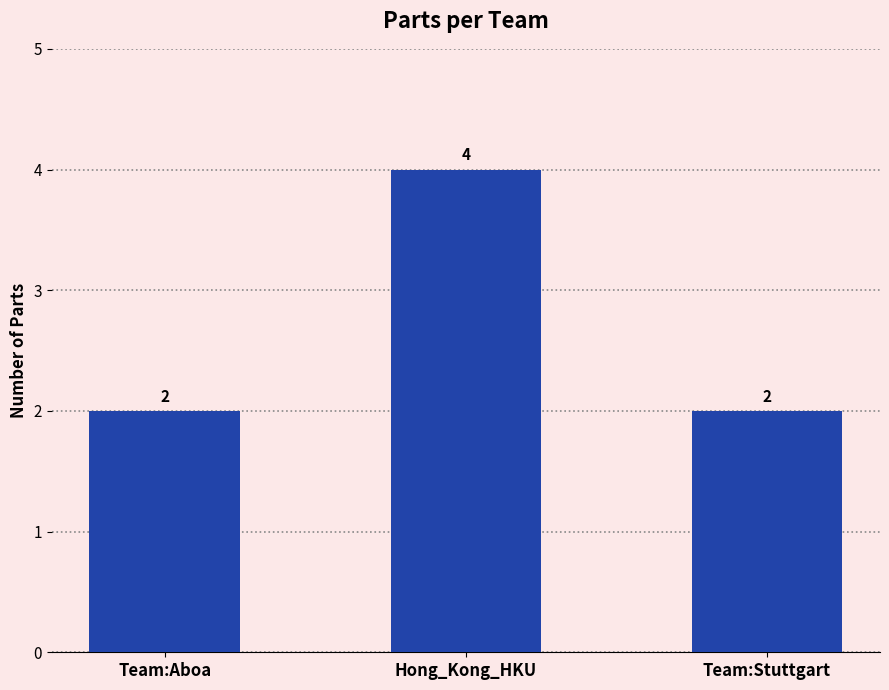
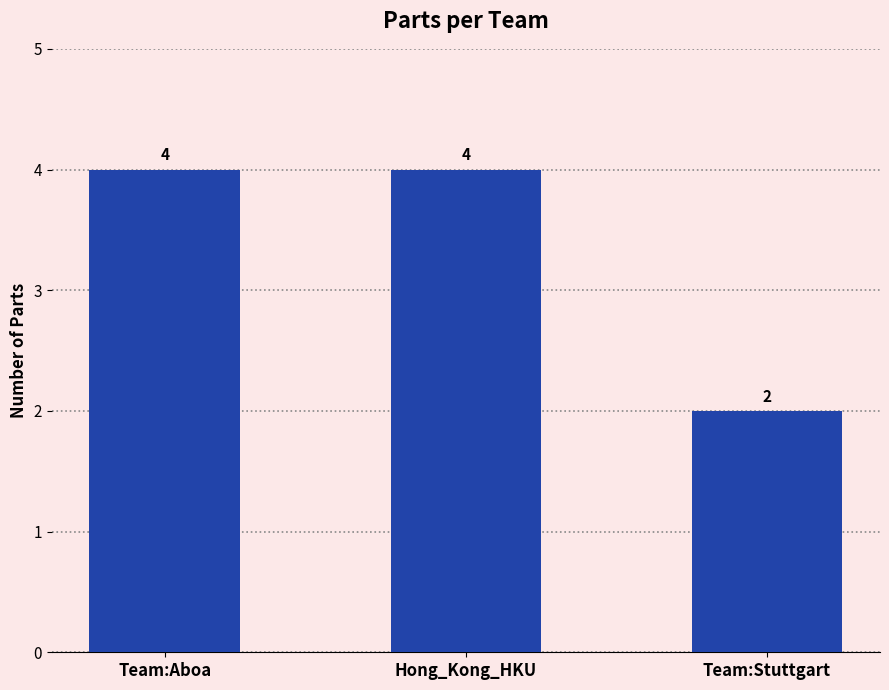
  {
-   "Team:Aboa": 2,
+   "Team:Aboa": 4,
    "Hong_Kong_HKU": 4,
    "Team:Stuttgart": 2
  }
